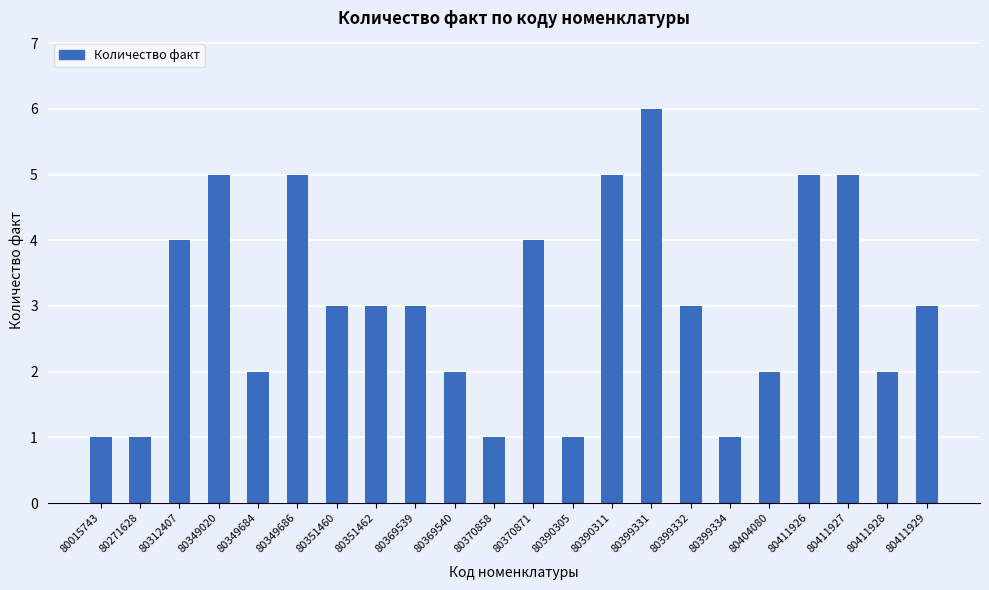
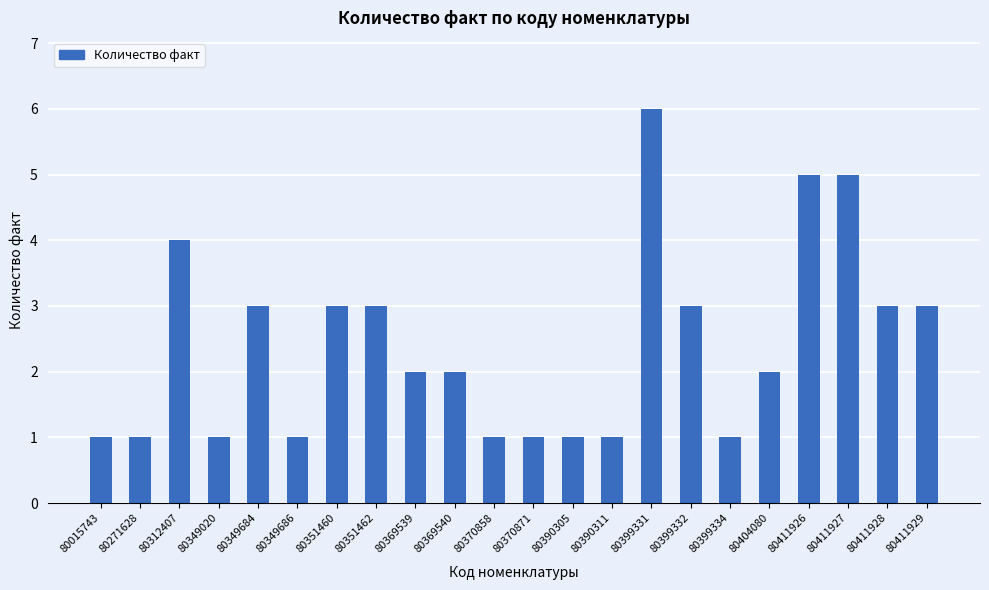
  {
    "80015743": 1,
    "80271628": 1,
    "80312407": 4,
-   "80349020": 5,
-   "80349684": 2,
-   "80349686": 5,
+   "80349020": 1,
+   "80349684": 3,
+   "80349686": 1,
    "80351460": 3,
    "80351462": 3,
-   "80369539": 3,
+   "80369539": 2,
    "80369540": 2,
    "80370858": 1,
-   "80370871": 4,
+   "80370871": 1,
    "80390305": 1,
-   "80390311": 5,
+   "80390311": 1,
    "80399331": 6,
    "80399332": 3,
    "80399334": 1,
    "80404080": 2,
    "80411926": 5,
    "80411927": 5,
-   "80411928": 2,
+   "80411928": 3,
    "80411929": 3
  }
